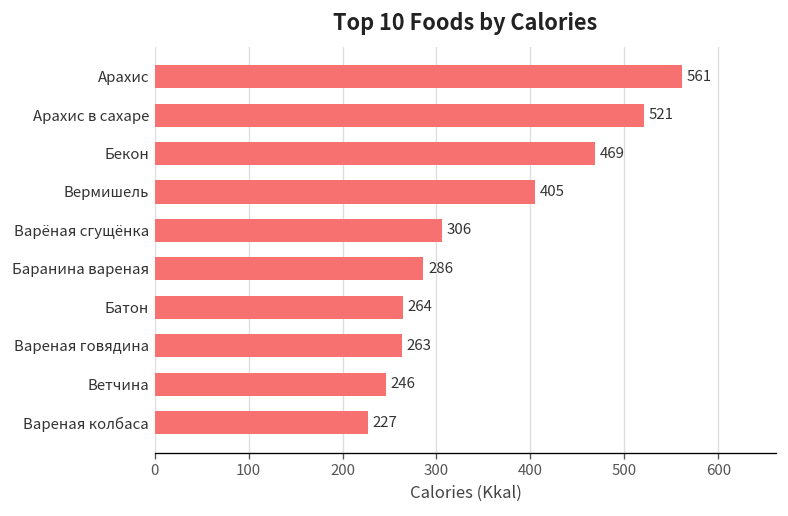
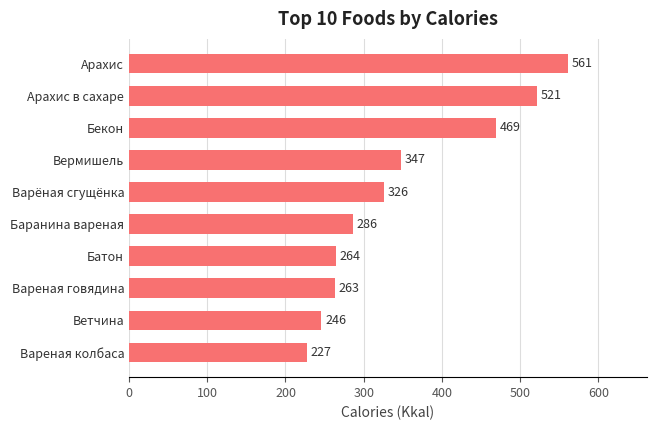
  {
    "Арахис": 561,
    "Арахис в сахаре": 521,
    "Бекон": 469,
-   "Вермишель": 405,
-   "Варёная сгущёнка": 306,
+   "Вермишель": 347,
+   "Варёная сгущёнка": 326,
    "Баранина вареная": 286,
    "Батон": 264,
    "Вареная говядина": 263,
    "Ветчина": 246,
    "Вареная колбаса": 227
  }
